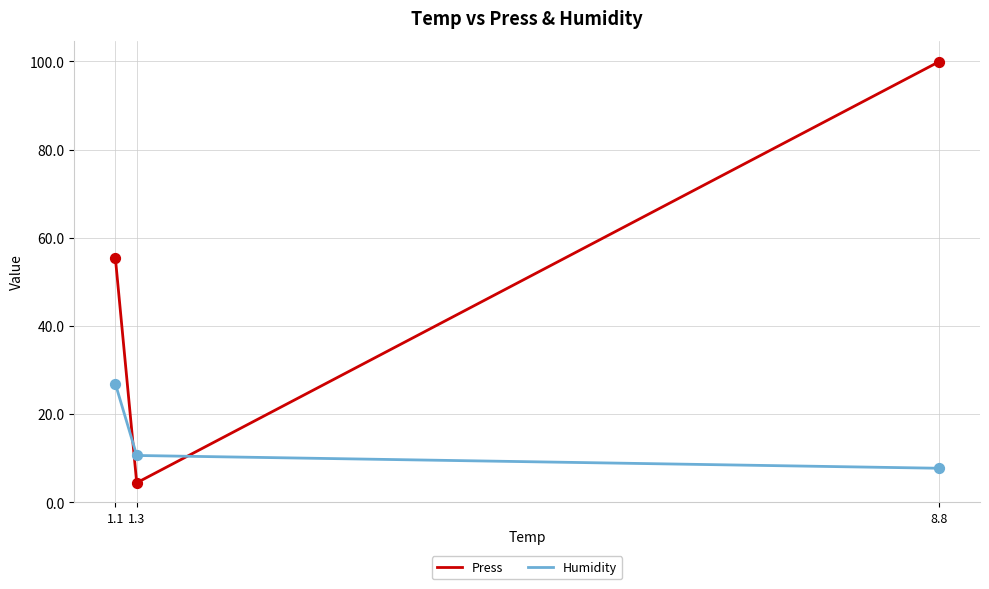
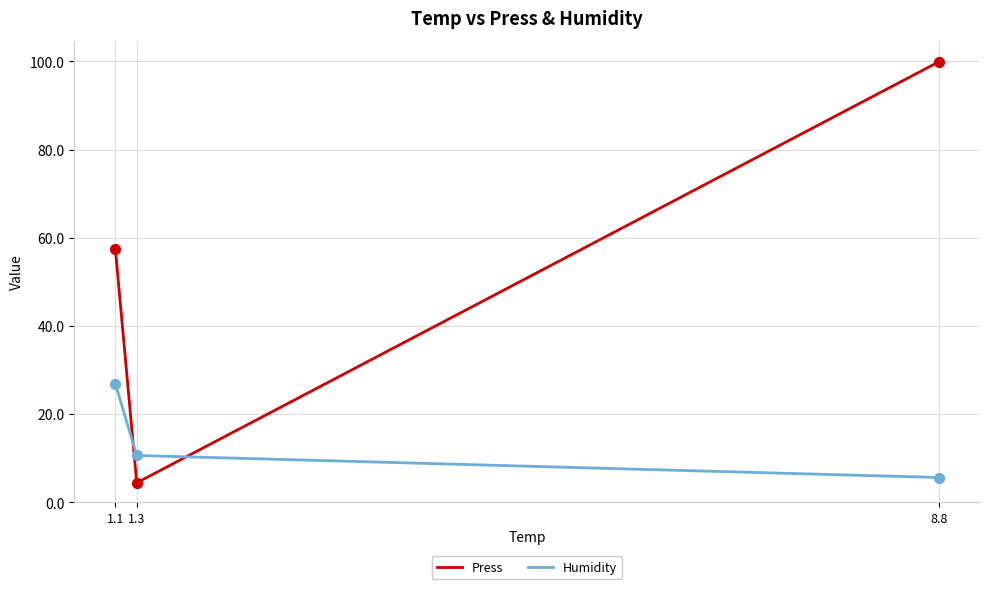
  {
    "Press": {
-     "1.1": 56,
+     "1.1": 58,
      "1.3": 4,
      "8.8": 100
    },
    "Humidity": {
      "1.1": 27,
      "1.3": 11,
-     "8.8": 8
+     "8.8": 6
    }
  }
